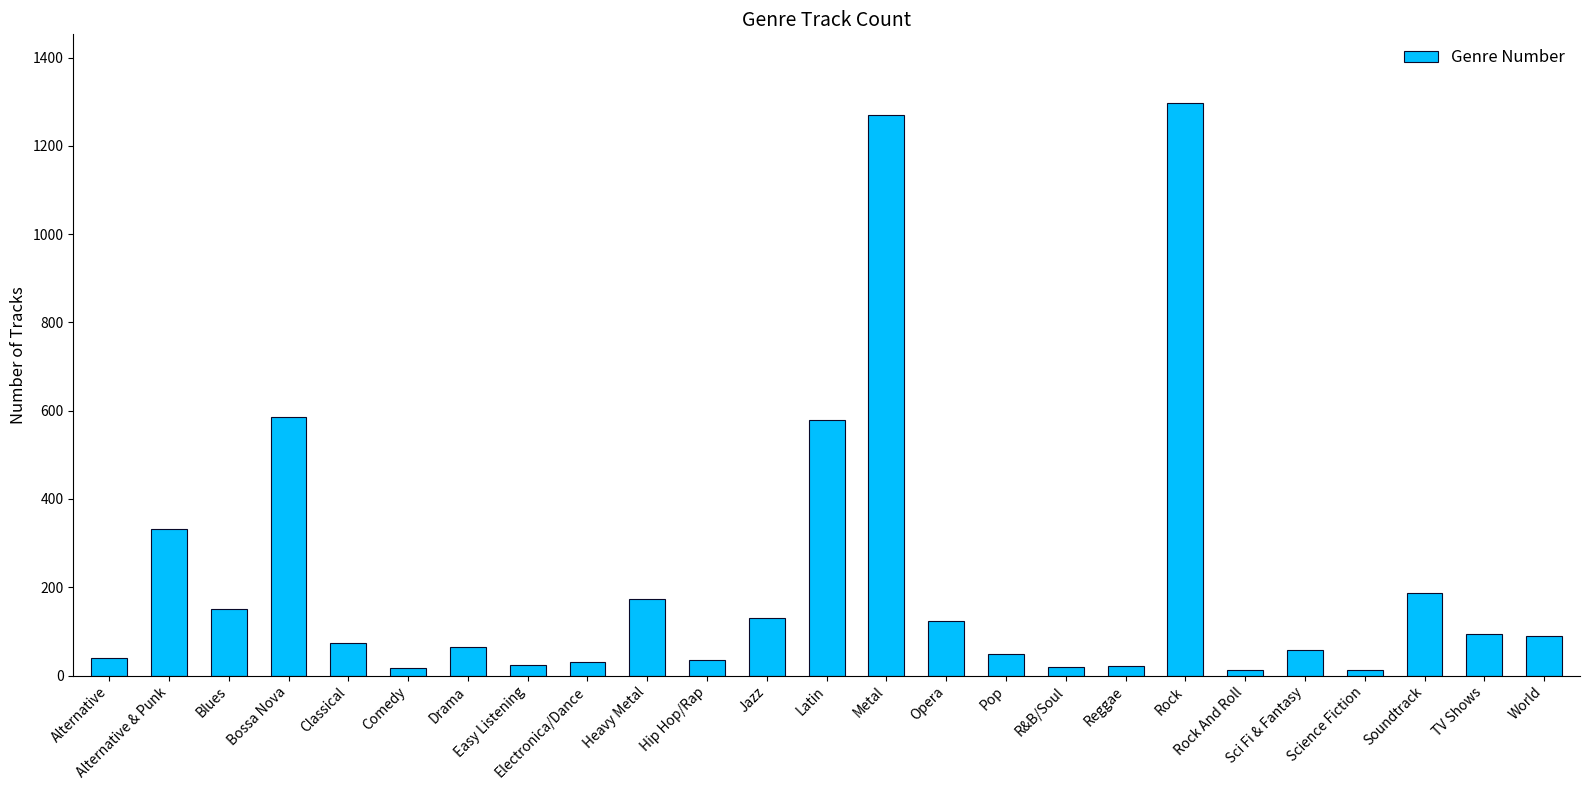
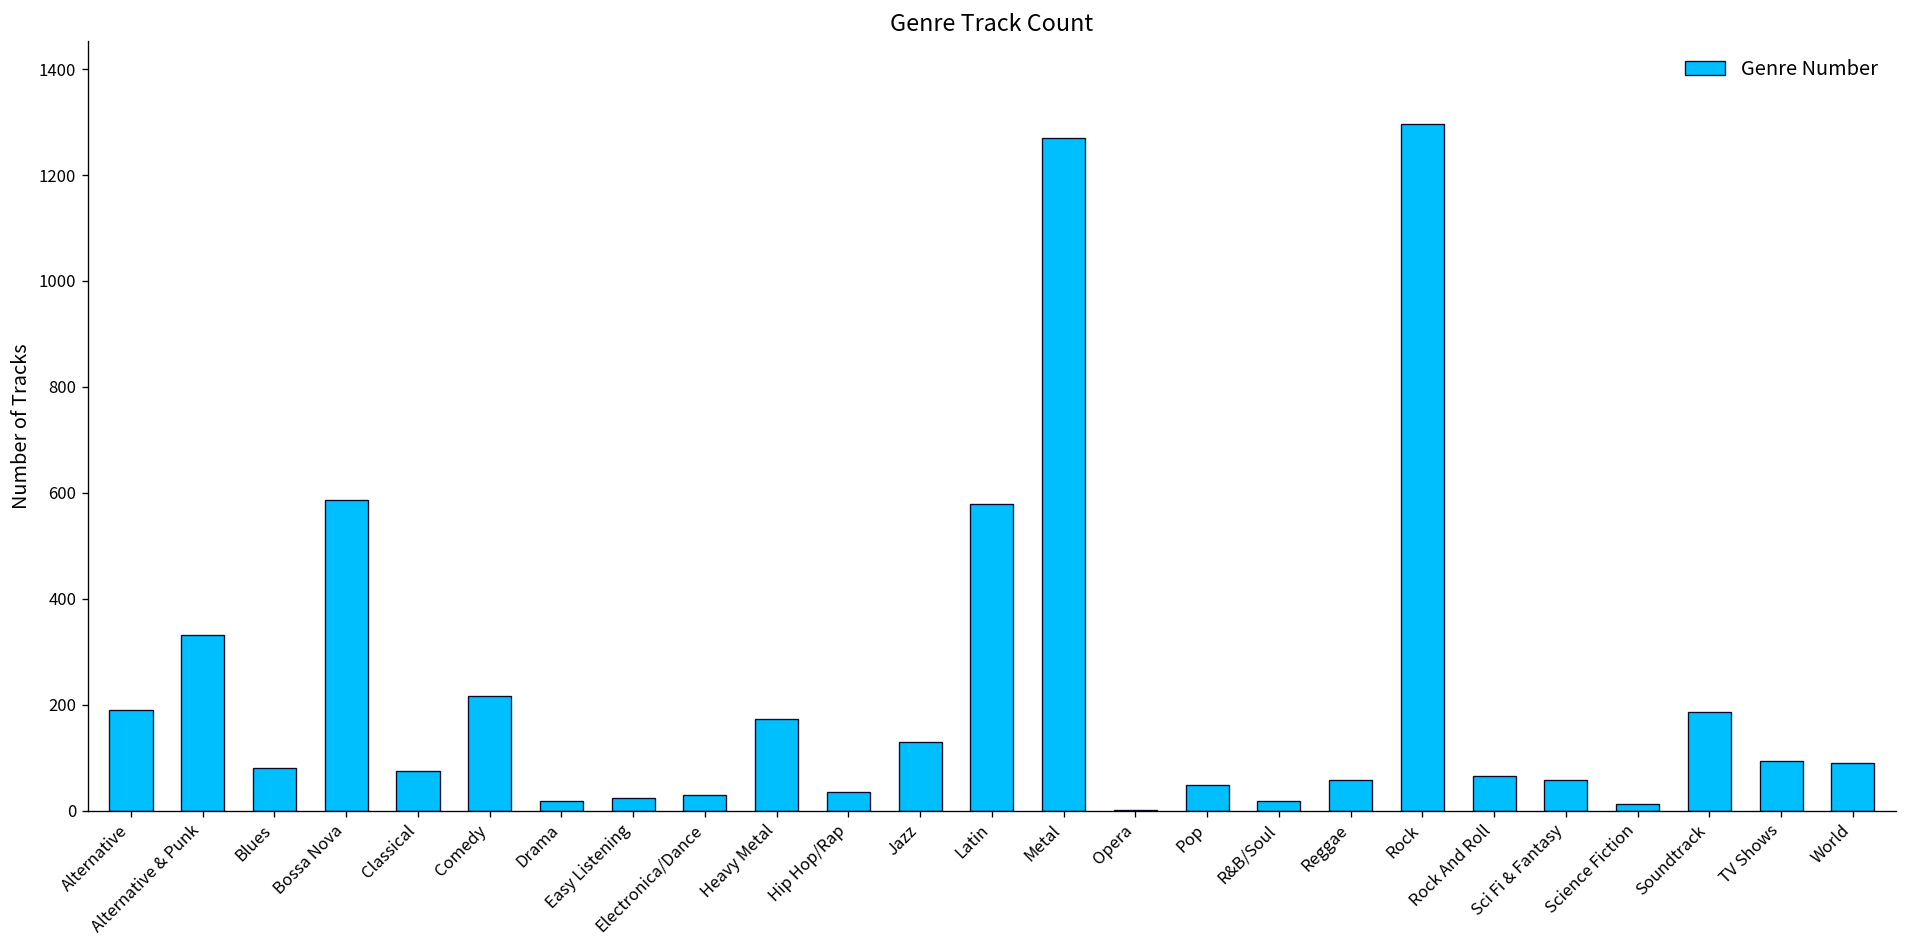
  {
-   "Alternative": 40,
+   "Alternative": 190,
    "Alternative & Punk": 330,
-   "Blues": 150,
+   "Blues": 80,
    "Bossa Nova": 590,
    "Classical": 70,
-   "Comedy": 20,
-   "Drama": 60,
+   "Comedy": 220,
+   "Drama": 20,
    "Easy Listening": 20,
    "Electronica/Dance": 30,
    "Heavy Metal": 170,
    "Hip Hop/Rap": 40,
    "Jazz": 130,
    "Latin": 580,
    "Metal": 1270,
-   "Opera": 120,
+   "Opera": 0,
    "Pop": 50,
    "R&B/Soul": 20,
-   "Reggae": 20,
+   "Reggae": 60,
    "Rock": 1300,
-   "Rock And Roll": 10,
+   "Rock And Roll": 70,
    "Sci Fi & Fantasy": 60,
    "Science Fiction": 10,
    "Soundtrack": 190,
    "TV Shows": 90,
    "World": 90
  }
